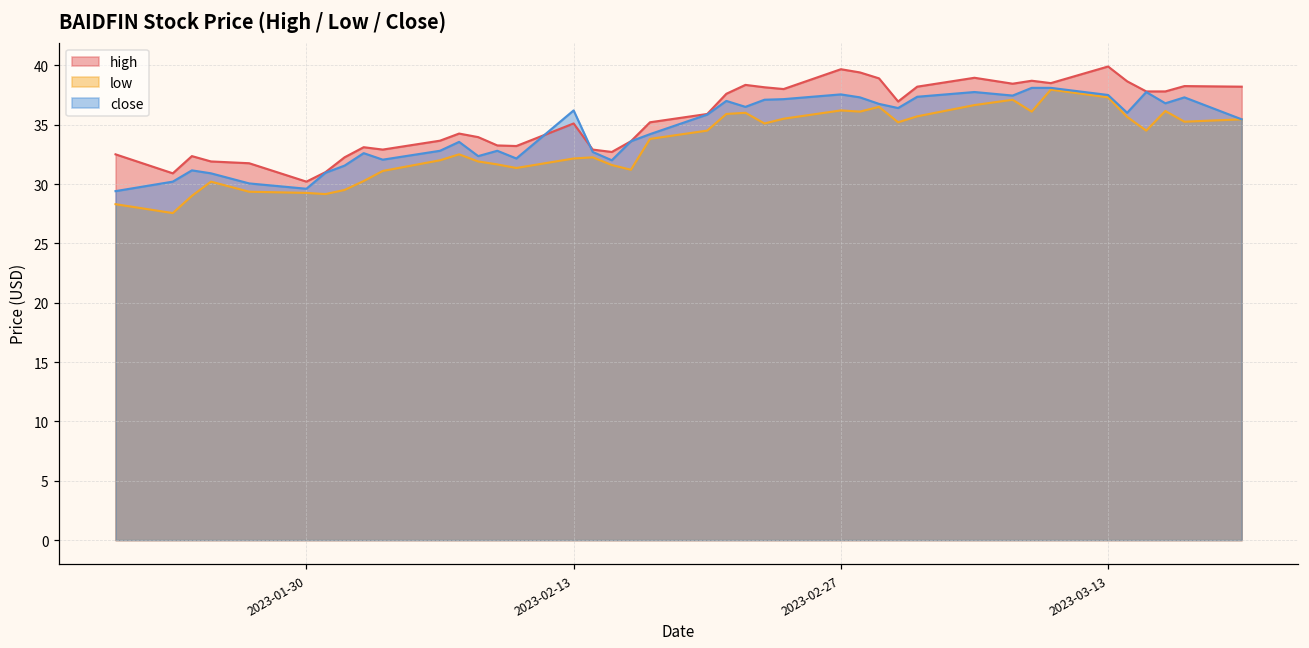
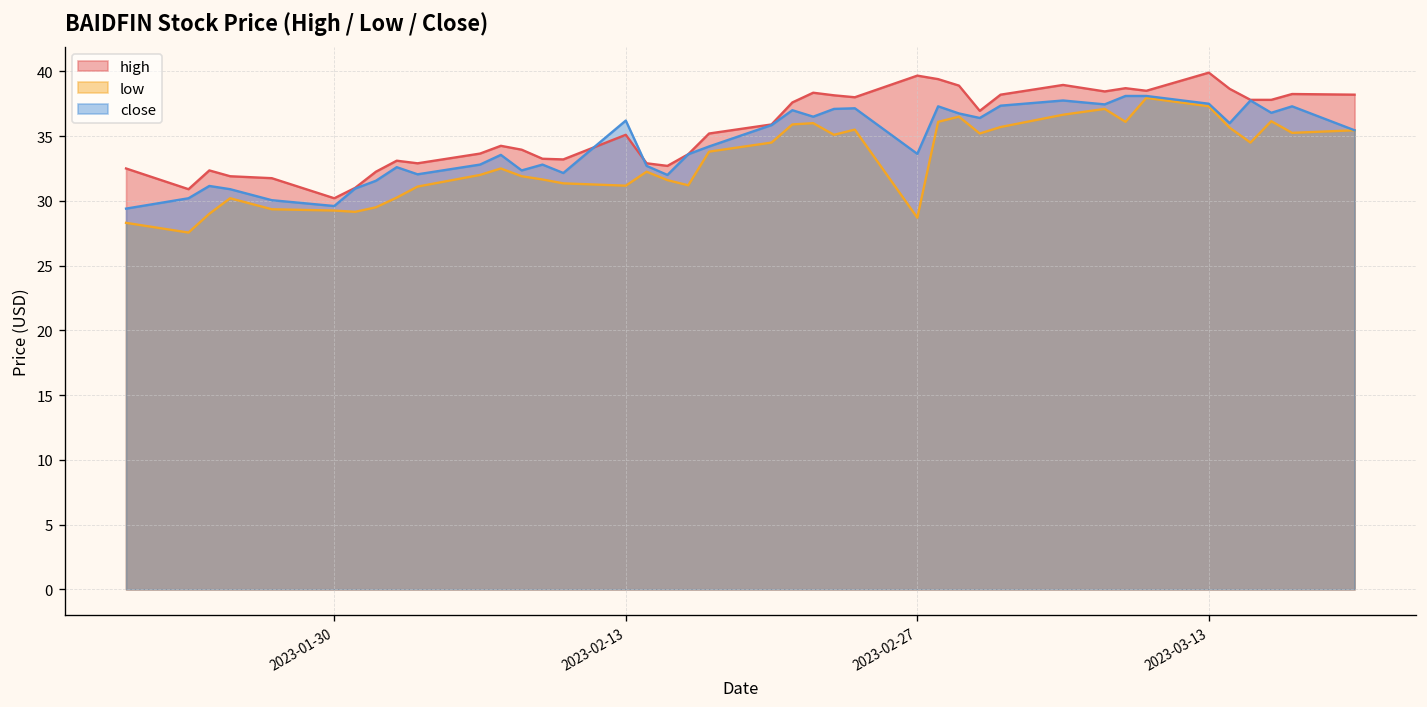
  {
    "high": {
      "2023-01-30": 30.2,
      "2023-02-13": 35.1,
      "2023-02-27": 39.7,
      "2023-03-13": 39.9
    },
    "low": {
      "2023-01-30": 29.3,
-     "2023-02-13": 32.2,
-     "2023-02-27": 36.2
+     "2023-02-13": 31.2,
+     "2023-02-27": 28.7
    },
    "close": {
      "2023-01-30": 29.6,
      "2023-02-13": 36.2,
-     "2023-02-27": 37.6
+     "2023-02-27": 33.6
    }
  }
